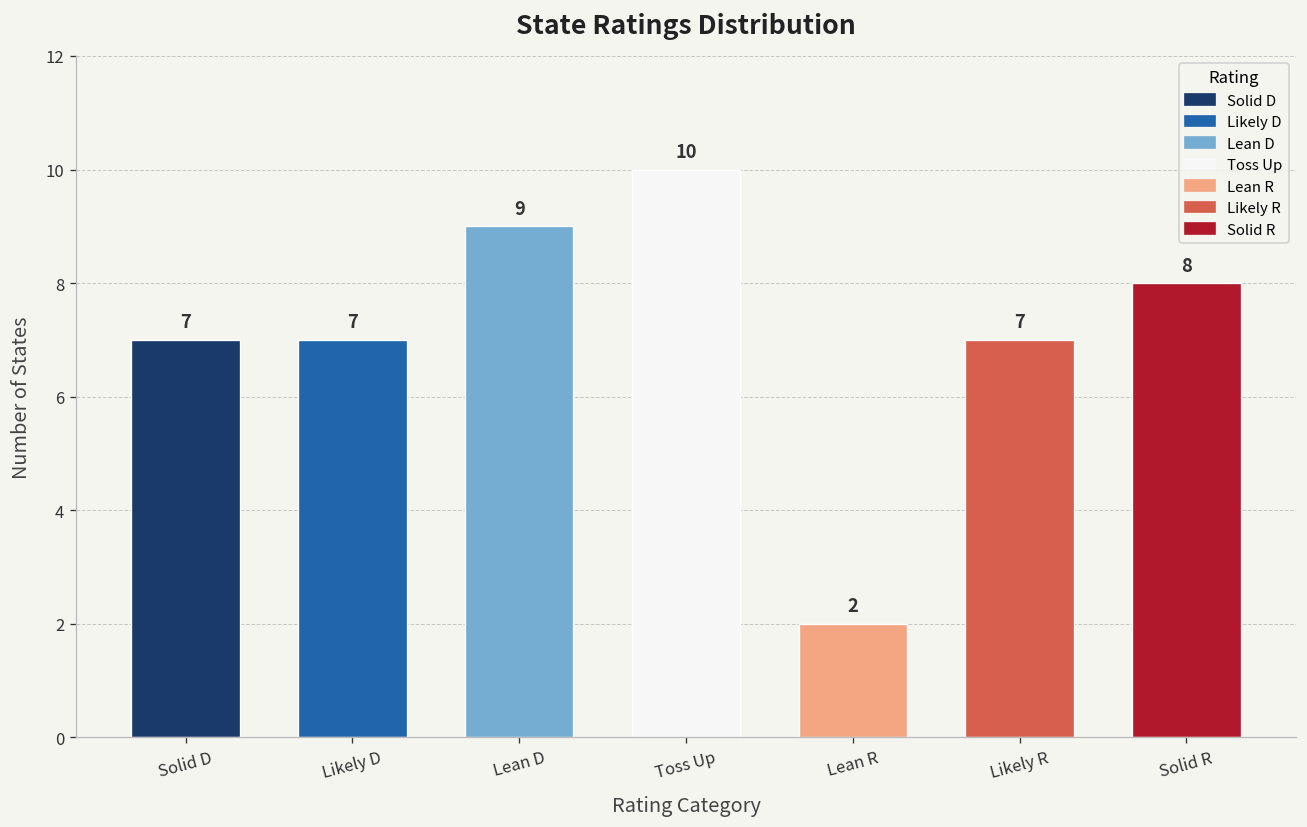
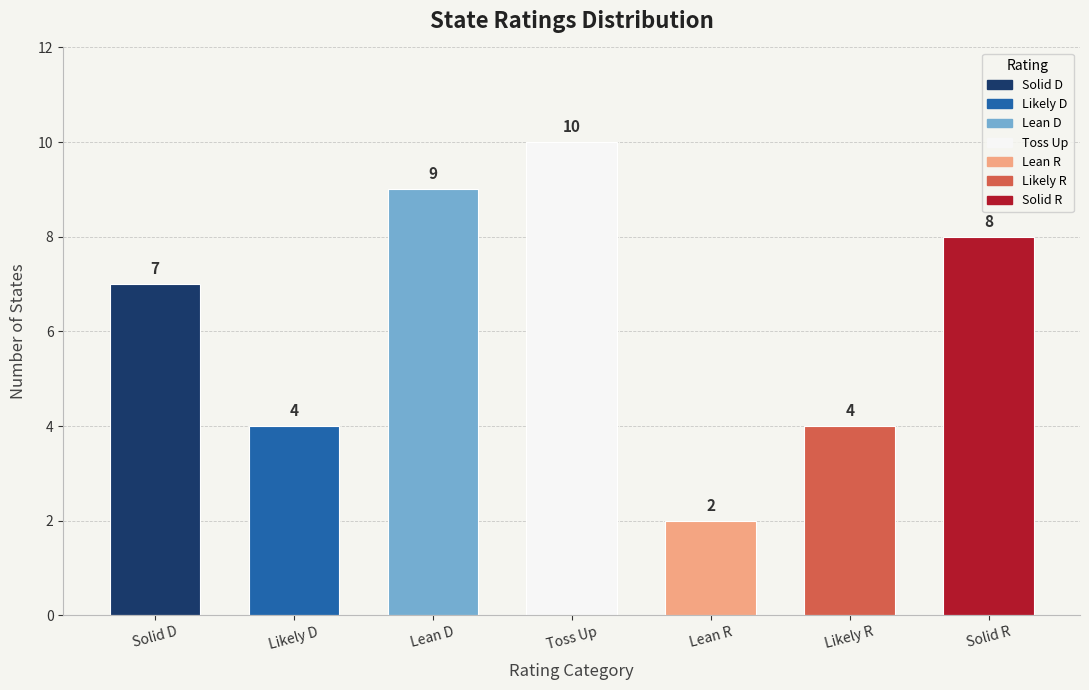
  {
    "Solid D": 7,
-   "Likely D": 7,
+   "Likely D": 4,
    "Lean D": 9,
    "Toss Up": 10,
    "Lean R": 2,
-   "Likely R": 7,
+   "Likely R": 4,
    "Solid R": 8
  }
